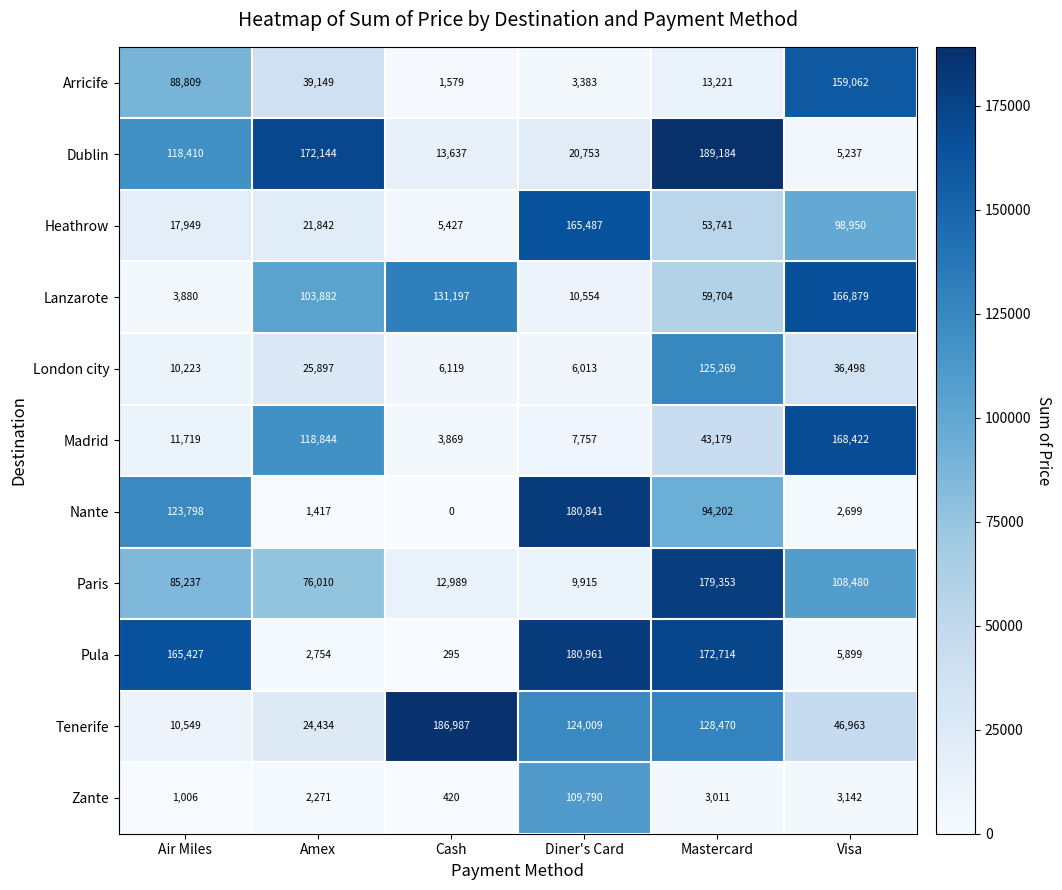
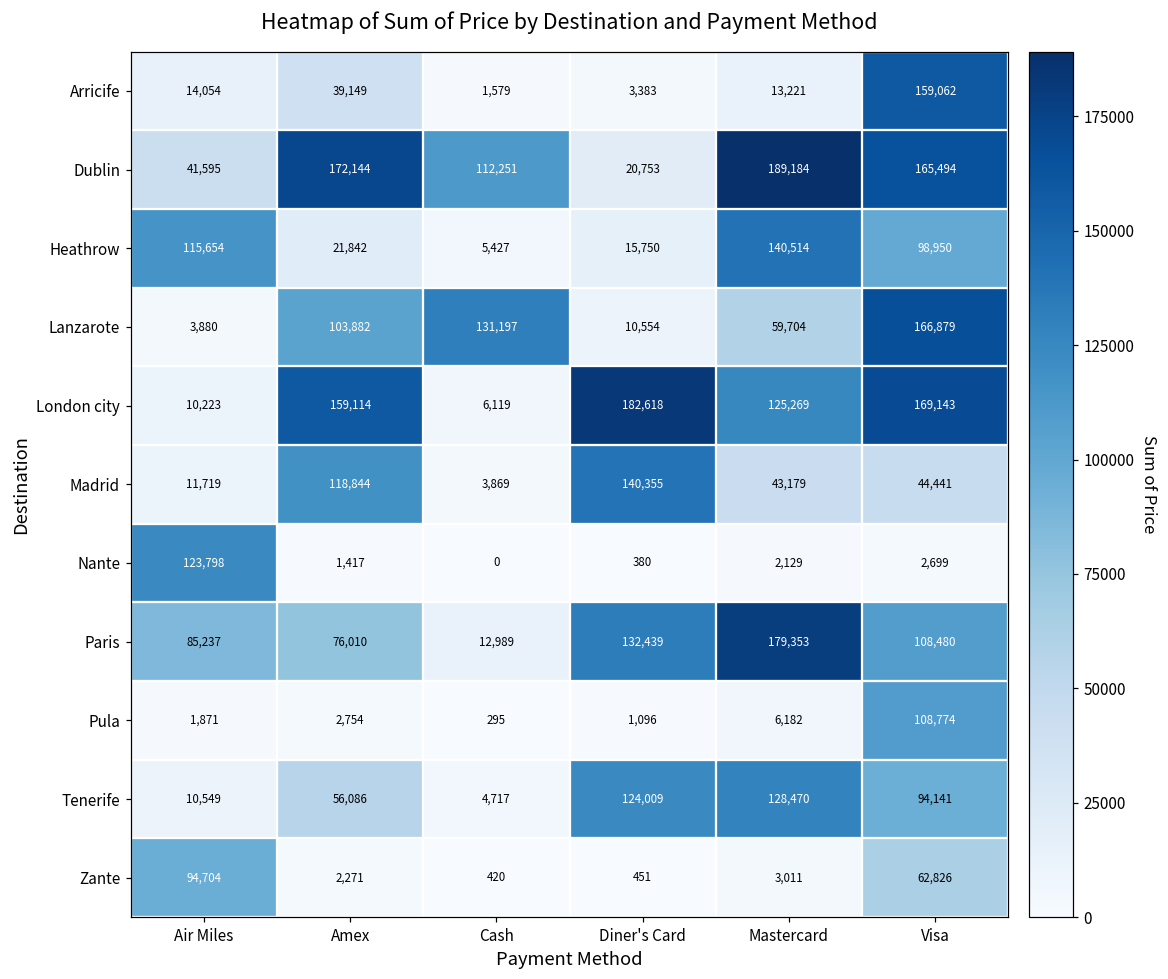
  {
    "Arricife": {
-     "Air Miles": "88,809",
+     "Air Miles": "14,054",
      "Amex": "39,149",
      "Cash": "1,579",
      "Diner's Card": "3,383",
      "Mastercard": "13,221",
      "Visa": "159,062"
    },
    "Dublin": {
-     "Air Miles": "118,410",
+     "Air Miles": "41,595",
      "Amex": "172,144",
-     "Cash": "13,637",
+     "Cash": "112,251",
      "Diner's Card": "20,753",
      "Mastercard": "189,184",
-     "Visa": "5,237"
+     "Visa": "165,494"
    },
    "Heathrow": {
-     "Air Miles": "17,949",
+     "Air Miles": "115,654",
      "Amex": "21,842",
      "Cash": "5,427",
-     "Diner's Card": "165,487",
-     "Mastercard": "53,741",
+     "Diner's Card": "15,750",
+     "Mastercard": "140,514",
      "Visa": "98,950"
    },
    "Lanzarote": {
      "Air Miles": "3,880",
      "Amex": "103,882",
      "Cash": "131,197",
      "Diner's Card": "10,554",
      "Mastercard": "59,704",
      "Visa": "166,879"
    },
    "London city": {
      "Air Miles": "10,223",
-     "Amex": "25,897",
+     "Amex": "159,114",
      "Cash": "6,119",
-     "Diner's Card": "6,013",
+     "Diner's Card": "182,618",
      "Mastercard": "125,269",
-     "Visa": "36,498"
+     "Visa": "169,143"
    },
    "Madrid": {
      "Air Miles": "11,719",
      "Amex": "118,844",
      "Cash": "3,869",
-     "Diner's Card": "7,757",
+     "Diner's Card": "140,355",
      "Mastercard": "43,179",
-     "Visa": "168,422"
+     "Visa": "44,441"
    },
    "Nante": {
      "Air Miles": "123,798",
      "Amex": "1,417",
      "Cash": "0",
-     "Diner's Card": "180,841",
-     "Mastercard": "94,202",
+     "Diner's Card": "380",
+     "Mastercard": "2,129",
      "Visa": "2,699"
    },
    "Paris": {
      "Air Miles": "85,237",
      "Amex": "76,010",
      "Cash": "12,989",
-     "Diner's Card": "9,915",
+     "Diner's Card": "132,439",
      "Mastercard": "179,353",
      "Visa": "108,480"
    },
    "Pula": {
-     "Air Miles": "165,427",
+     "Air Miles": "1,871",
      "Amex": "2,754",
      "Cash": "295",
-     "Diner's Card": "180,961",
-     "Mastercard": "172,714",
-     "Visa": "5,899"
+     "Diner's Card": "1,096",
+     "Mastercard": "6,182",
+     "Visa": "108,774"
    },
    "Tenerife": {
      "Air Miles": "10,549",
-     "Amex": "24,434",
-     "Cash": "186,987",
+     "Amex": "56,086",
+     "Cash": "4,717",
      "Diner's Card": "124,009",
      "Mastercard": "128,470",
-     "Visa": "46,963"
+     "Visa": "94,141"
    },
    "Zante": {
-     "Air Miles": "1,006",
+     "Air Miles": "94,704",
      "Amex": "2,271",
      "Cash": "420",
-     "Diner's Card": "109,790",
+     "Diner's Card": "451",
      "Mastercard": "3,011",
-     "Visa": "3,142"
+     "Visa": "62,826"
    }
  }
